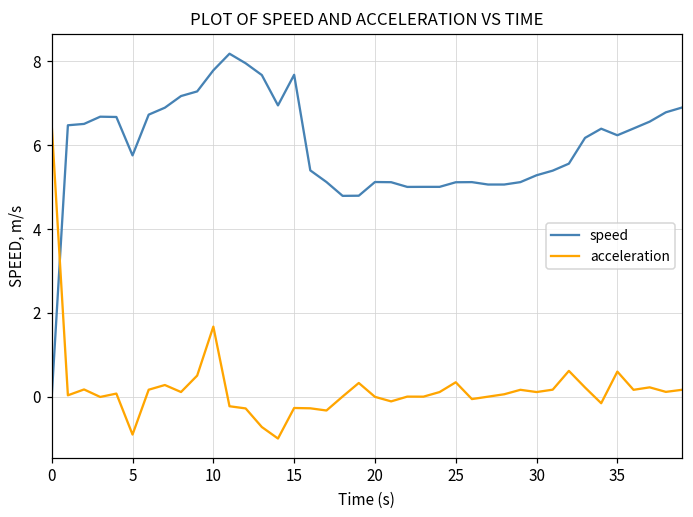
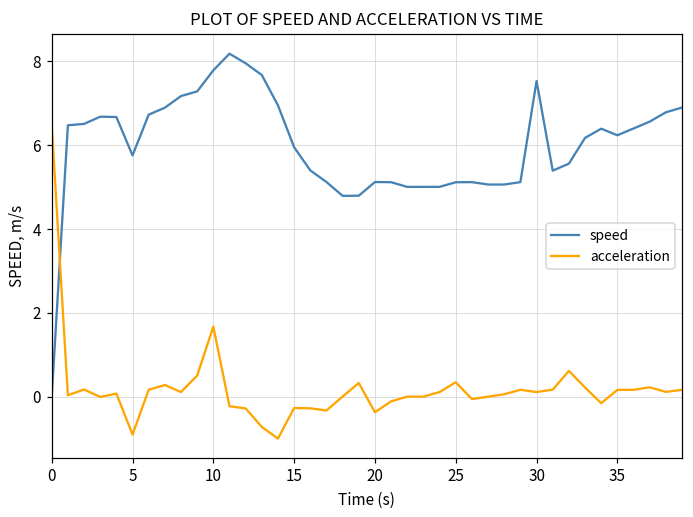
  {
    "speed": {
      "0": 0.0,
      "5": 5.8,
      "10": 7.8,
-     "15": 7.7,
+     "15": 6.0,
      "20": 5.1,
      "25": 5.1,
-     "30": 5.3,
+     "30": 7.5,
      "35": 6.2
    },
    "acceleration": {
      "0": 6.5,
      "5": -0.9,
      "10": 1.7,
      "15": -0.3,
-     "20": 0.0,
+     "20": -0.4,
      "25": 0.3,
      "30": 0.1,
-     "35": 0.6
+     "35": 0.2
    }
  }
